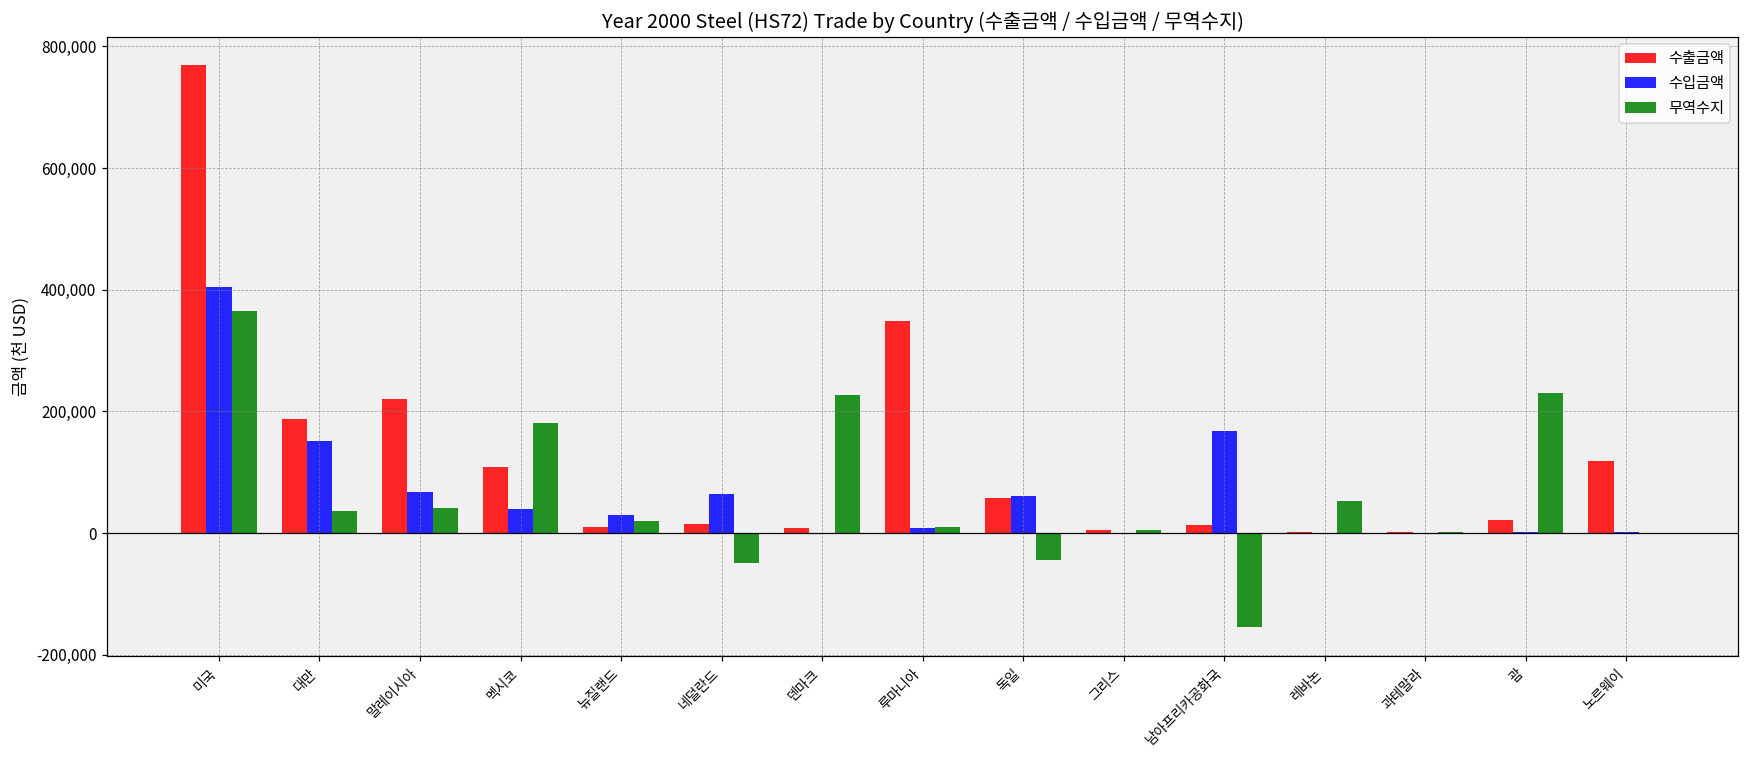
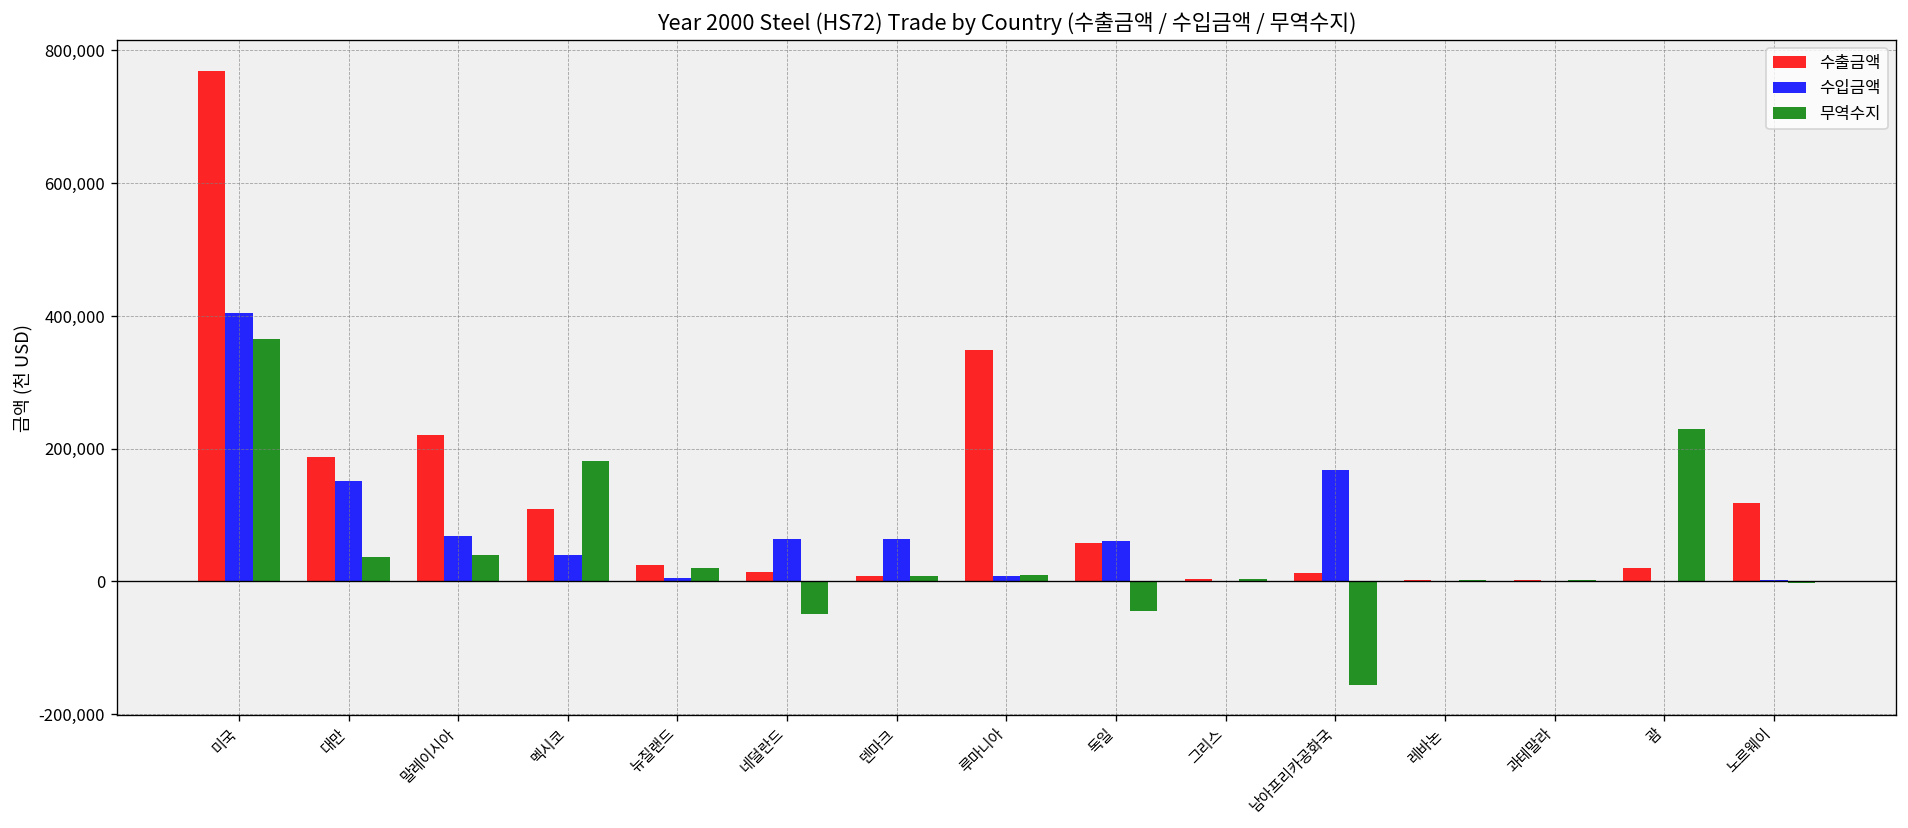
  {
    "수출금액": {
      "미국": "770,000",
      "대만": "190,000",
      "말레이시아": "220,000",
      "멕시코": "110,000",
-     "뉴질랜드": "10,000",
+     "뉴질랜드": "20,000",
      "네덜란드": "10,000",
      "덴마크": "10,000",
      "루마니아": "350,000",
      "독일": "60,000",
      "남아프리카공화국": "10,000",
      "괌": "20,000",
      "노르웨이": "120,000"
    },
    "수입금액": {
      "미국": "400,000",
      "대만": "150,000",
      "말레이시아": "70,000",
      "멕시코": "40,000",
-     "뉴질랜드": "30,000",
+     "뉴질랜드": "0",
      "네덜란드": "60,000",
-     "덴마크": "0",
+     "덴마크": "60,000",
      "루마니아": "10,000",
      "독일": "60,000",
      "그리스": "0",
      "남아프리카공화국": "170,000",
      "레바논": "0",
      "과테말라": "0"
    },
    "무역수지": {
      "미국": "360,000",
      "대만": "40,000",
      "말레이시아": "40,000",
      "멕시코": "180,000",
      "뉴질랜드": "20,000",
      "네덜란드": "-50,000",
-     "덴마크": "230,000",
+     "덴마크": "10,000",
      "루마니아": "10,000",
      "독일": "-40,000",
      "남아프리카공화국": "-160,000",
-     "레바논": "50,000",
+     "레바논": "0",
      "괌": "230,000"
    }
  }
